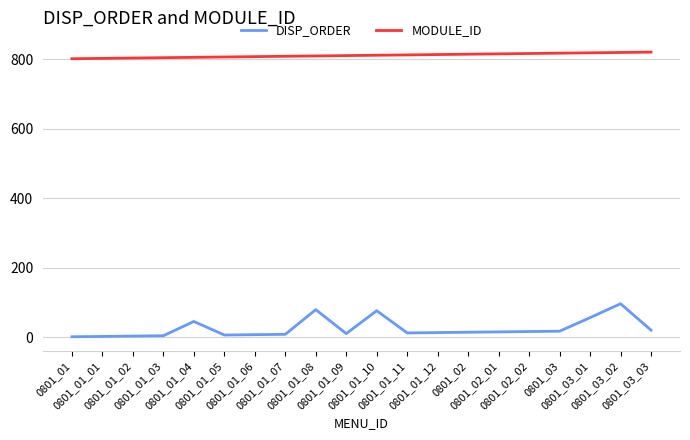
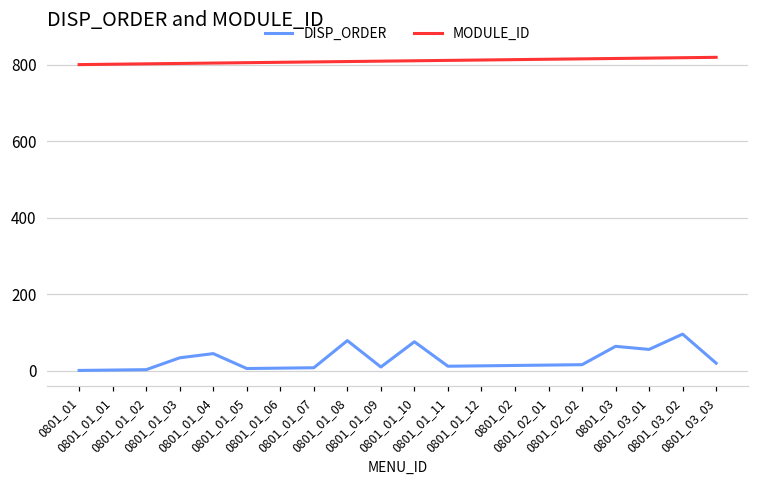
  {
    "DISP_ORDER": {
      "0801_01": 0,
      "0801_01_01": 0,
      "0801_01_02": 0,
-     "0801_01_03": 0,
+     "0801_01_03": 30,
      "0801_01_04": 50,
      "0801_01_05": 10,
      "0801_01_06": 10,
      "0801_01_07": 10,
      "0801_01_08": 80,
      "0801_01_09": 10,
      "0801_01_10": 80,
      "0801_01_11": 10,
      "0801_01_12": 10,
      "0801_02": 10,
      "0801_02_01": 20,
      "0801_02_02": 20,
-     "0801_03": 20,
+     "0801_03": 60,
      "0801_03_01": 60,
      "0801_03_02": 100,
      "0801_03_03": 20
    },
    "MODULE_ID": {
      "0801_01": 800,
      "0801_01_01": 800,
      "0801_01_02": 800,
      "0801_01_03": 800,
      "0801_01_04": 810,
      "0801_01_05": 810,
      "0801_01_06": 810,
      "0801_01_07": 810,
      "0801_01_08": 810,
      "0801_01_09": 810,
      "0801_01_10": 810,
      "0801_01_11": 810,
      "0801_01_12": 810,
      "0801_02": 810,
      "0801_02_01": 820,
      "0801_02_02": 820,
      "0801_03": 820,
      "0801_03_01": 820,
      "0801_03_02": 820,
      "0801_03_03": 820
    }
  }
